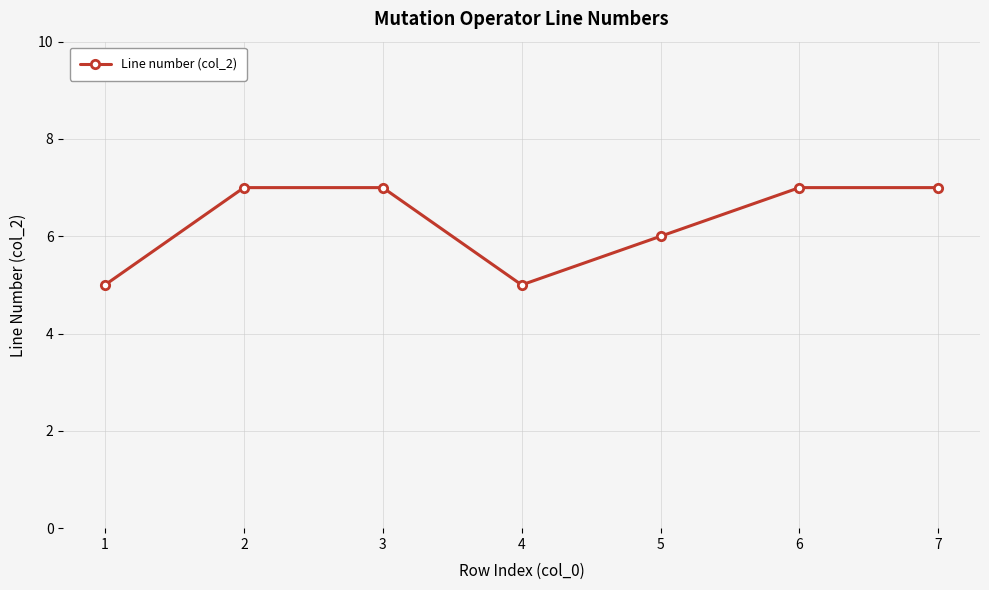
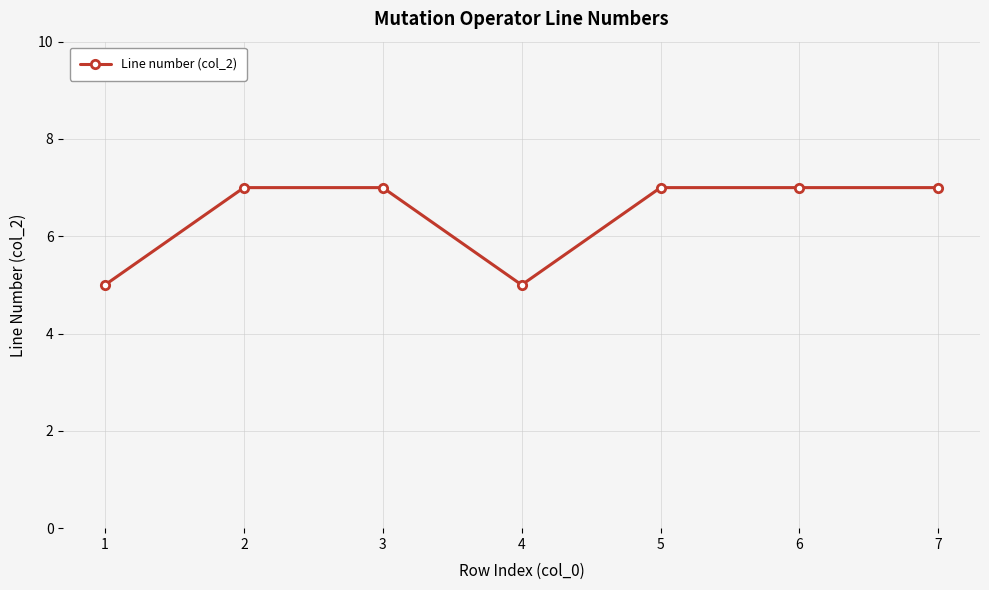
  {
    "1": 5,
    "2": 7,
    "3": 7,
    "4": 5,
-   "5": 6,
+   "5": 7,
    "6": 7,
    "7": 7
  }
